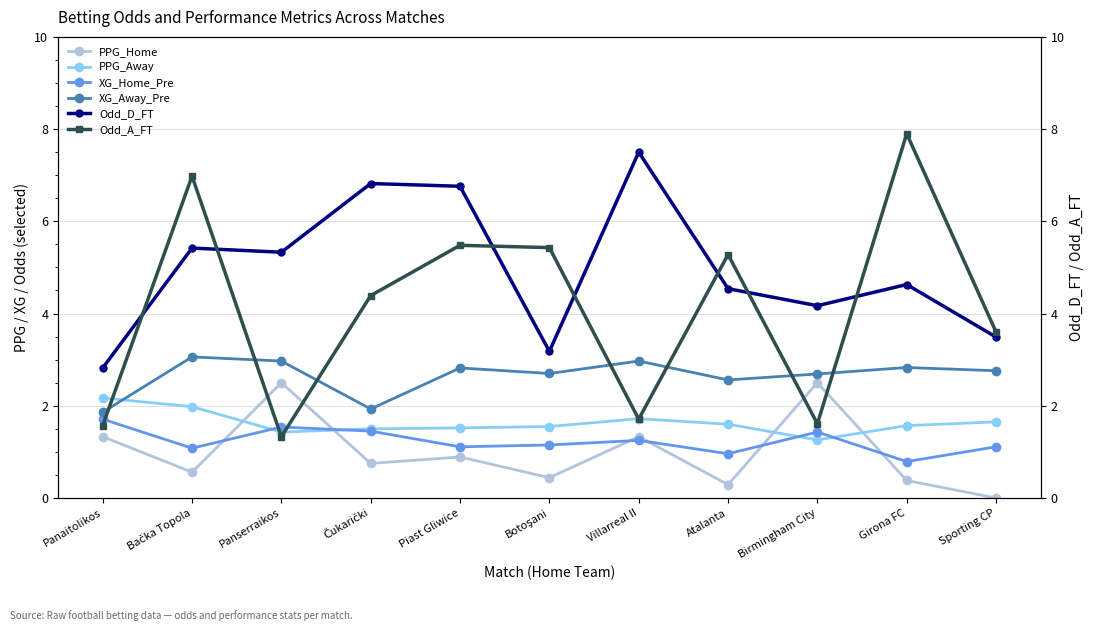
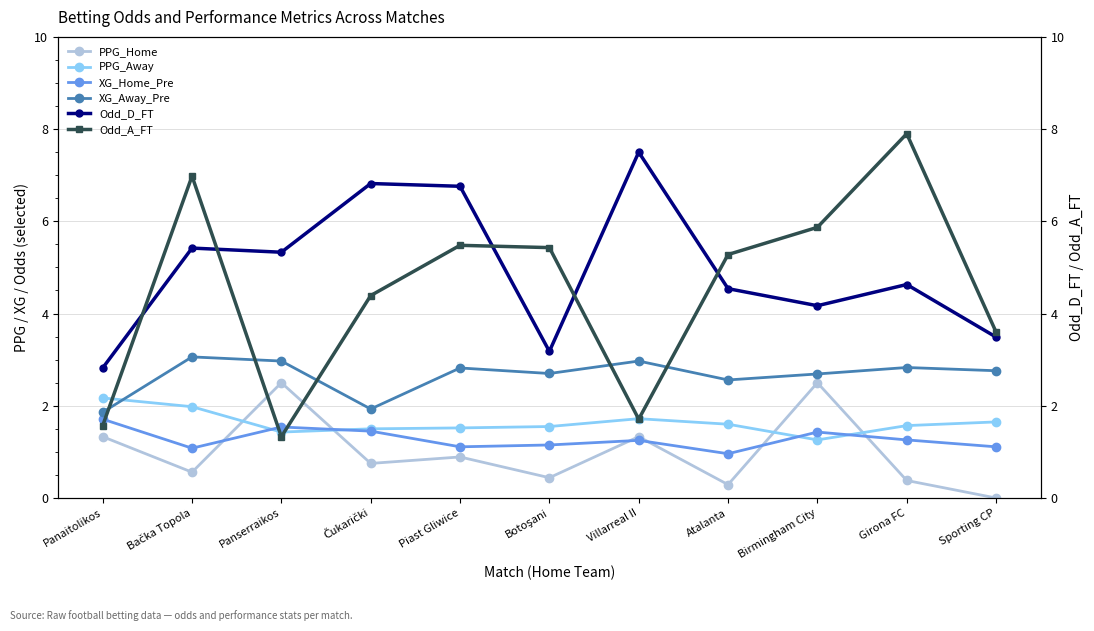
  {
    "XG_Home_Pre": {
      "Panaitolikos": 1.7,
      "Bačka Topola": 1.1,
      "Panserraikos": 1.5,
      "Piast Gliwice": 1.1,
      "Botoşani": 1.2,
      "Villarreal II": 1.3,
      "Atalanta": 1.0,
      "Birmingham City": 1.4,
-     "Girona FC": 0.8,
+     "Girona FC": 1.3,
      "Sporting CP": 1.1
    },
    "XG_Away_Pre": {
      "Panaitolikos": 1.9,
      "Bačka Topola": 3.1,
      "Panserraikos": 3.0,
      "Čukarički": 1.9,
      "Piast Gliwice": 2.8,
      "Botoşani": 2.7,
      "Villarreal II": 3.0,
      "Atalanta": 2.6,
      "Birmingham City": 2.7,
      "Girona FC": 2.8,
      "Sporting CP": 2.8
    },
    "Odd_D_FT": {
      "Panaitolikos": 2.8,
      "Bačka Topola": 5.4,
      "Panserraikos": 5.3,
      "Čukarički": 6.8,
      "Piast Gliwice": 6.8,
      "Botoşani": 3.2,
      "Villarreal II": 7.5,
      "Atalanta": 4.5,
      "Birmingham City": 4.2,
      "Girona FC": 4.6,
      "Sporting CP": 3.5
    },
    "Odd_A_FT": {
      "Panaitolikos": 1.6,
      "Bačka Topola": 7.0,
      "Panserraikos": 1.3,
      "Čukarički": 4.4,
      "Piast Gliwice": 5.5,
      "Botoşani": 5.4,
      "Villarreal II": 1.7,
      "Atalanta": 5.3,
-     "Birmingham City": 1.6,
+     "Birmingham City": 5.9,
      "Girona FC": 7.9,
      "Sporting CP": 3.6
    }
  }
